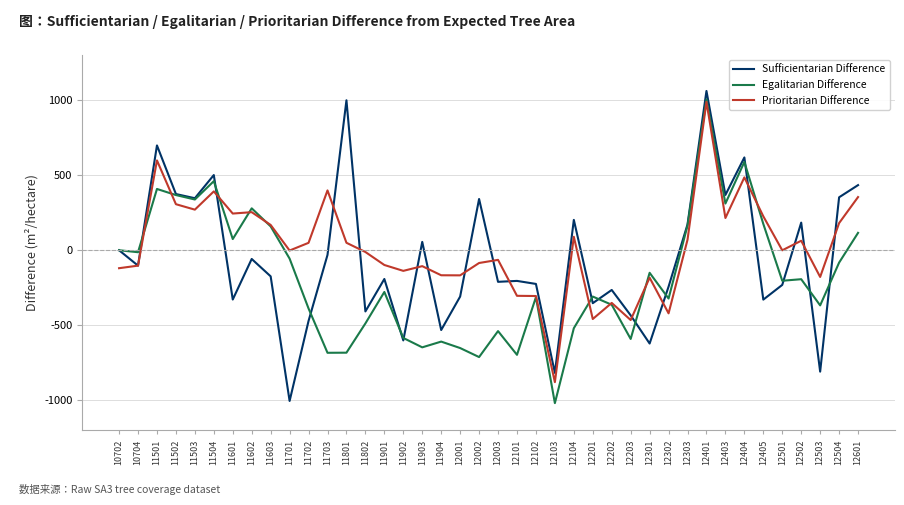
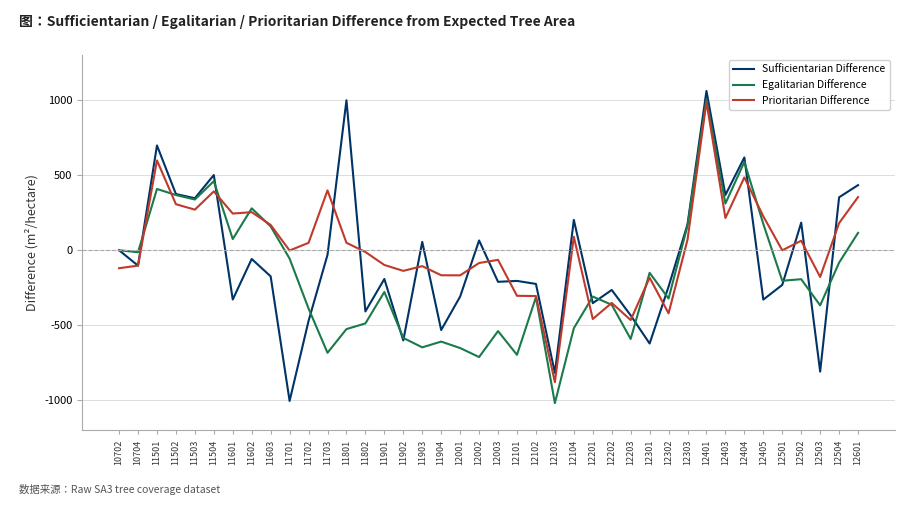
  {
    "Sufficientarian Difference": {
      "11501": 700,
      "11504": 500,
      "11601": -330,
      "11602": -60,
      "11603": -170,
      "11701": -1000,
      "11702": -470,
      "11703": -30,
      "11801": 1000,
      "11802": -410,
      "11901": -190,
      "11903": 60,
      "11904": -530,
      "12001": -310,
-     "12002": 340,
+     "12002": 70,
      "12003": -210,
      "12101": -200,
      "12102": -220,
      "12103": -820,
      "12104": 200,
      "12201": -350,
      "12202": -260,
      "12203": -430,
      "12301": -620,
      "12302": -240,
      "12401": 1060,
      "12403": 370,
      "12404": 620,
      "12405": -330,
      "12501": -230,
      "12502": 180,
      "12503": -810,
      "12504": 350,
      "12601": 430
    },
    "Egalitarian Difference": {
      "10704": -10,
      "11501": 410,
      "11504": 460,
      "11601": 70,
      "11602": 280,
      "11701": -60,
      "11702": -390,
      "11703": -680,
-     "11801": -680,
+     "11801": -530,
      "11802": -490,
      "11901": -280,
      "11903": -650,
      "11904": -610,
      "12001": -650,
      "12002": -710,
      "12003": -540,
      "12101": -700,
      "12103": -1020,
      "12104": -520,
      "12201": -310,
      "12203": -590,
      "12301": -150,
      "12302": -320,
      "12403": 310,
      "12404": 590,
      "12405": 180,
      "12501": -200,
      "12502": -190,
      "12503": -370,
      "12504": -80,
      "12601": 120
    },
    "Prioritarian Difference": {
      "10702": -120,
      "11501": 600,
      "11502": 310,
      "11503": 270,
      "11504": 390,
      "11601": 240,
      "11602": 250,
      "11701": 0,
      "11702": 50,
      "11703": 400,
      "11801": 50,
      "11802": -10,
      "11901": -100,
      "11902": -140,
      "11903": -110,
      "11904": -170,
      "12001": -170,
      "12002": -80,
      "12003": -60,
      "12101": -300,
      "12103": -880,
      "12104": 90,
      "12201": -460,
      "12203": -460,
      "12301": -180,
      "12302": -420,
      "12303": 70,
      "12403": 210,
      "12404": 490,
      "12405": 230,
      "12501": 0,
      "12502": 60,
      "12503": -180,
      "12504": 180,
      "12601": 350
    }
  }
